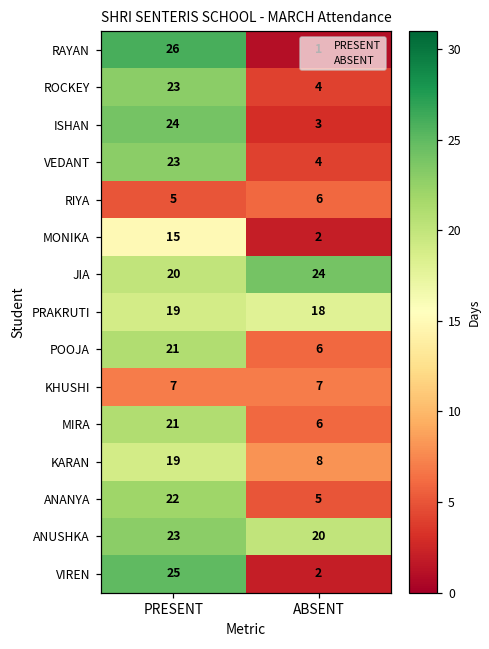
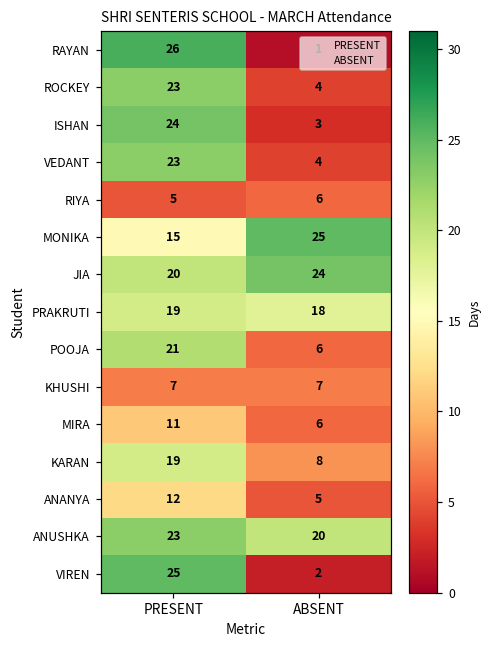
  {
    "RAYAN": {
      "PRESENT": 26
    },
    "ROCKEY": {
      "PRESENT": 23,
      "ABSENT": 4
    },
    "ISHAN": {
      "PRESENT": 24,
      "ABSENT": 3
    },
    "VEDANT": {
      "PRESENT": 23,
      "ABSENT": 4
    },
    "RIYA": {
      "PRESENT": 5,
      "ABSENT": 6
    },
    "MONIKA": {
      "PRESENT": 15,
-     "ABSENT": 2
+     "ABSENT": 25
    },
    "JIA": {
      "PRESENT": 20,
      "ABSENT": 24
    },
    "PRAKRUTI": {
      "PRESENT": 19,
      "ABSENT": 18
    },
    "POOJA": {
      "PRESENT": 21,
      "ABSENT": 6
    },
    "KHUSHI": {
      "PRESENT": 7,
      "ABSENT": 7
    },
    "MIRA": {
-     "PRESENT": 21,
+     "PRESENT": 11,
      "ABSENT": 6
    },
    "KARAN": {
      "PRESENT": 19,
      "ABSENT": 8
    },
    "ANANYA": {
-     "PRESENT": 22,
+     "PRESENT": 12,
      "ABSENT": 5
    },
    "ANUSHKA": {
      "PRESENT": 23,
      "ABSENT": 20
    },
    "VIREN": {
      "PRESENT": 25,
      "ABSENT": 2
    }
  }
